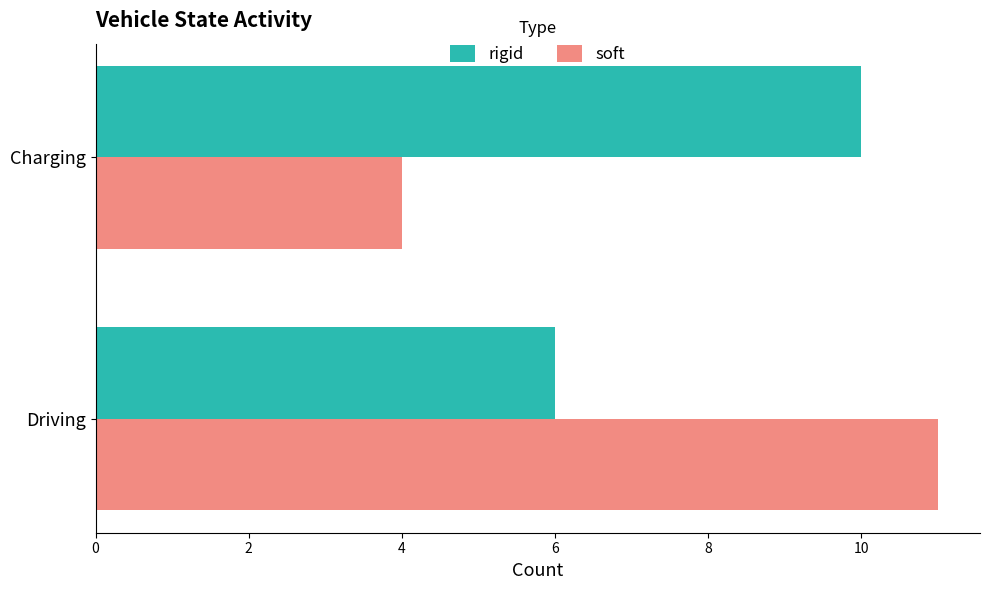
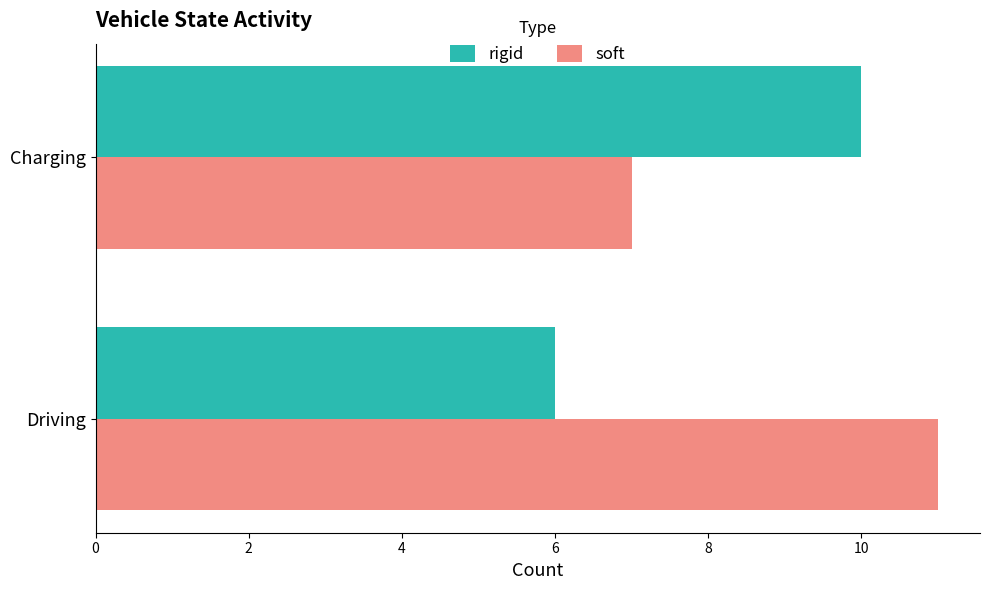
  {
    "rigid": {
      "Charging": 10,
      "Driving": 6
    },
    "soft": {
-     "Charging": 4,
+     "Charging": 7,
      "Driving": 11
    }
  }
